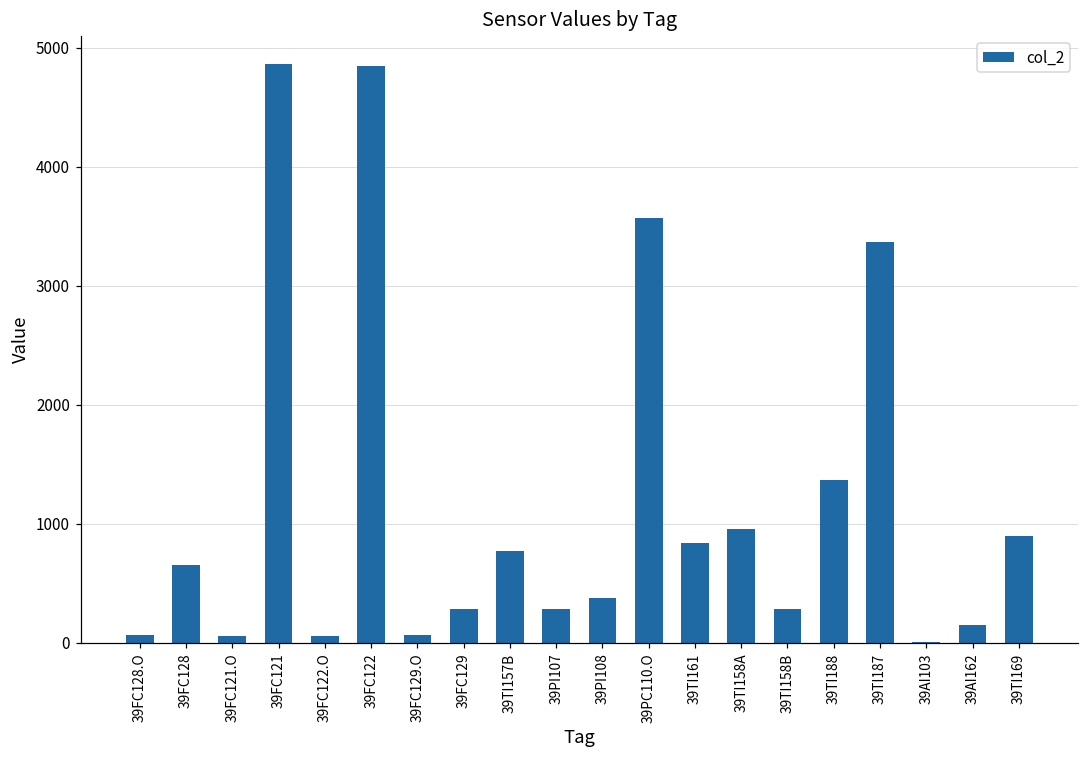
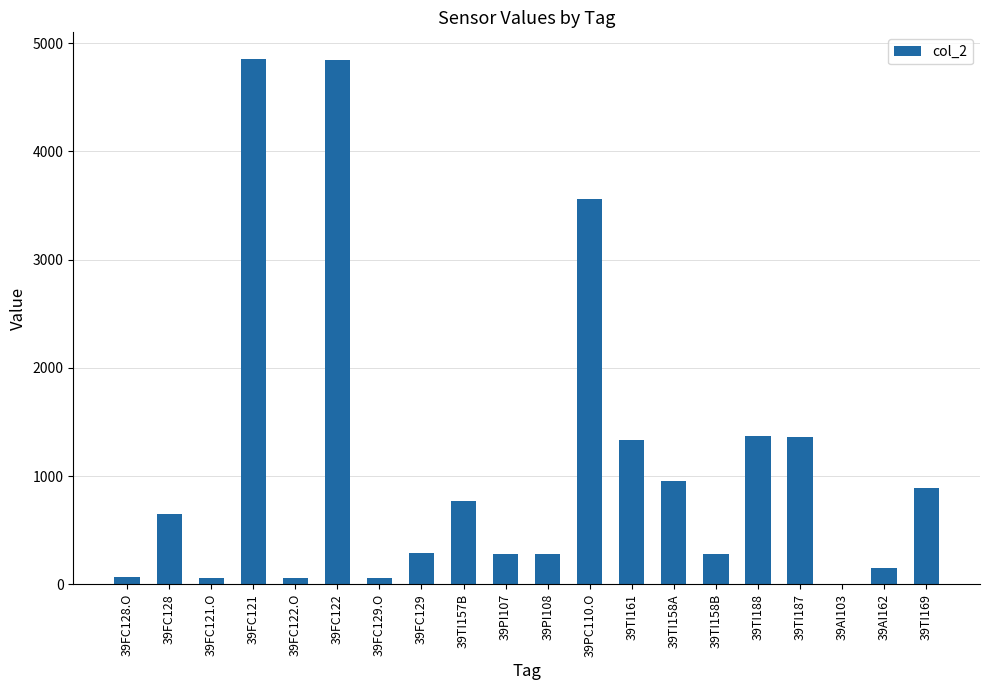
  {
    "39FC128.O": 70,
    "39FC128": 650,
    "39FC121.O": 60,
    "39FC121": 4860,
    "39FC122.O": 60,
    "39FC122": 4850,
    "39FC129.O": 60,
    "39FC129": 290,
    "39TI157B": 770,
    "39PI107": 280,
-   "39PI108": 380,
+   "39PI108": 280,
    "39PC110.O": 3560,
-   "39TI161": 840,
+   "39TI161": 1340,
    "39TI158A": 950,
    "39TI158B": 280,
    "39TI188": 1370,
-   "39TI187": 3360,
+   "39TI187": 1360,
    "39AI162": 150,
    "39TI169": 890
  }
